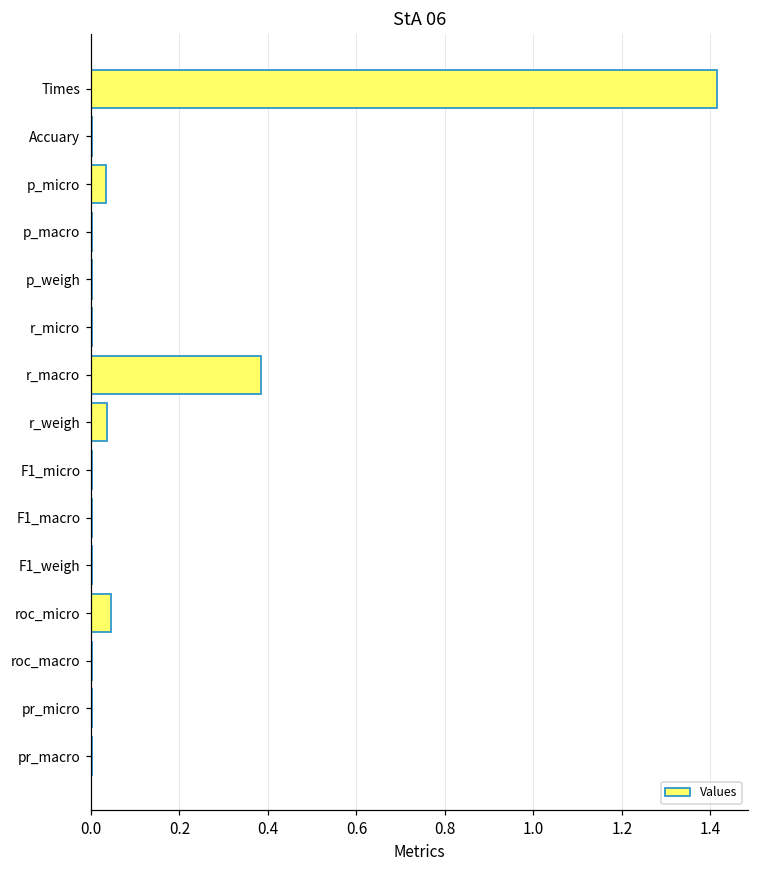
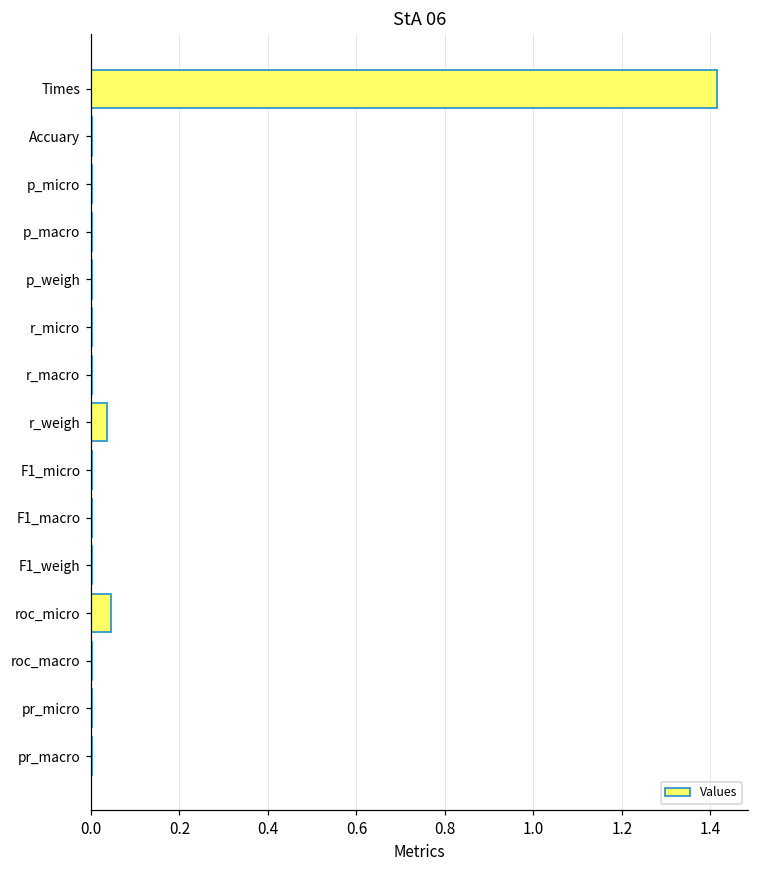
  {
    "Times": 1.41,
-   "p_micro": 0.03,
-   "r_macro": 0.38,
+   "p_micro": 0.00,
+   "r_macro": 0.00,
    "r_weigh": 0.04,
    "roc_micro": 0.05
  }
